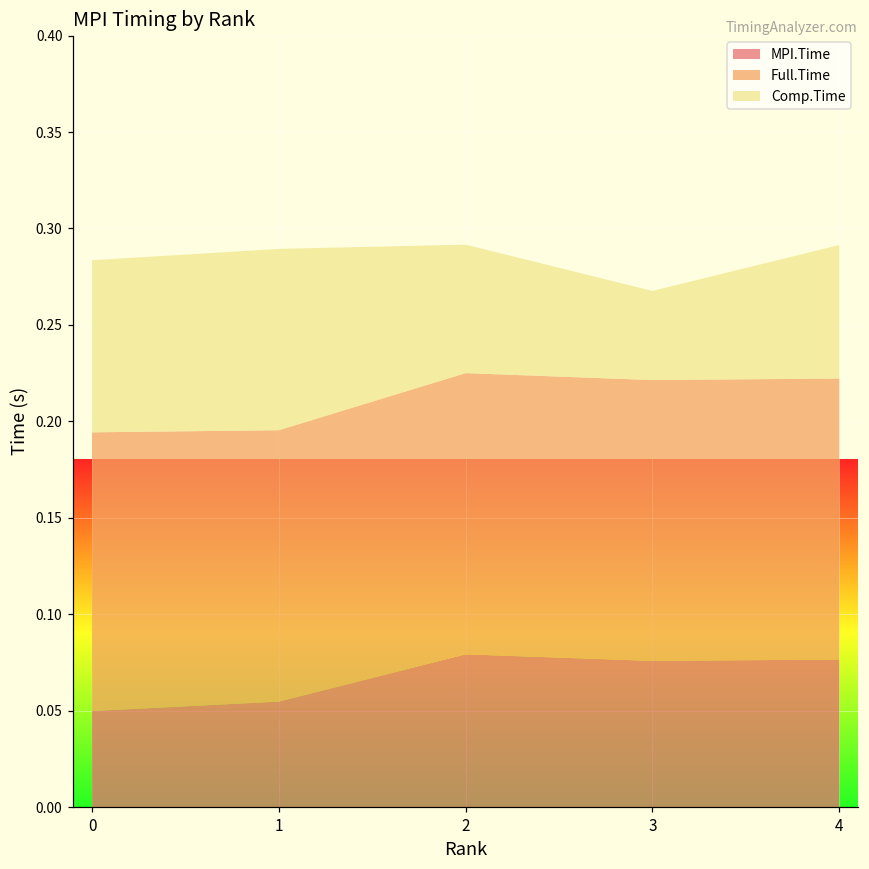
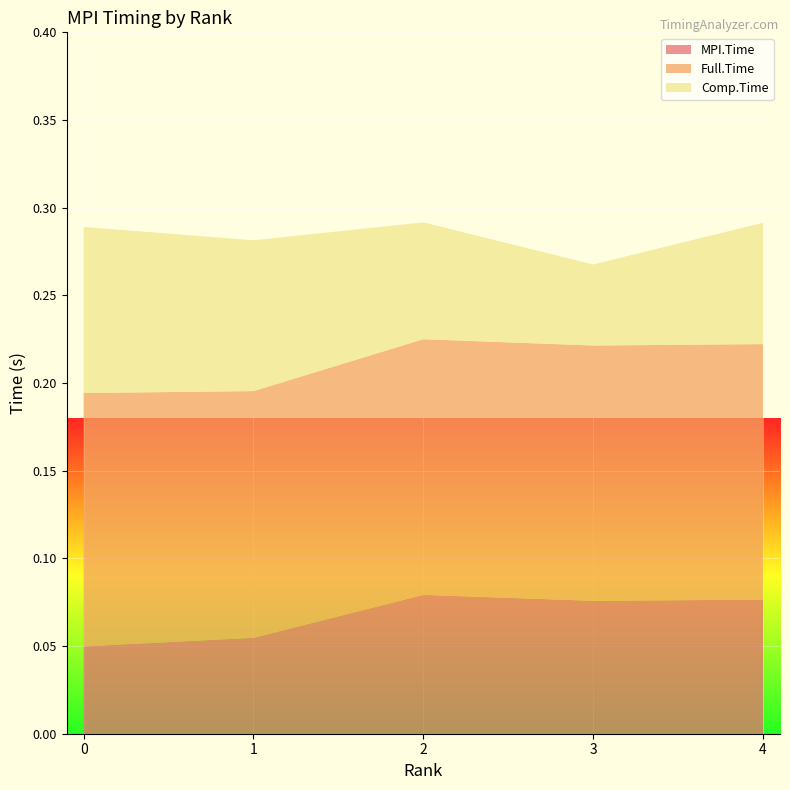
  {
    "Comp.Time": {
-     "0": 0.089,
-     "1": 0.094,
+     "0": 0.095,
+     "1": 0.086,
      "2": 0.067,
      "3": 0.046,
      "4": 0.069
    }
  }
